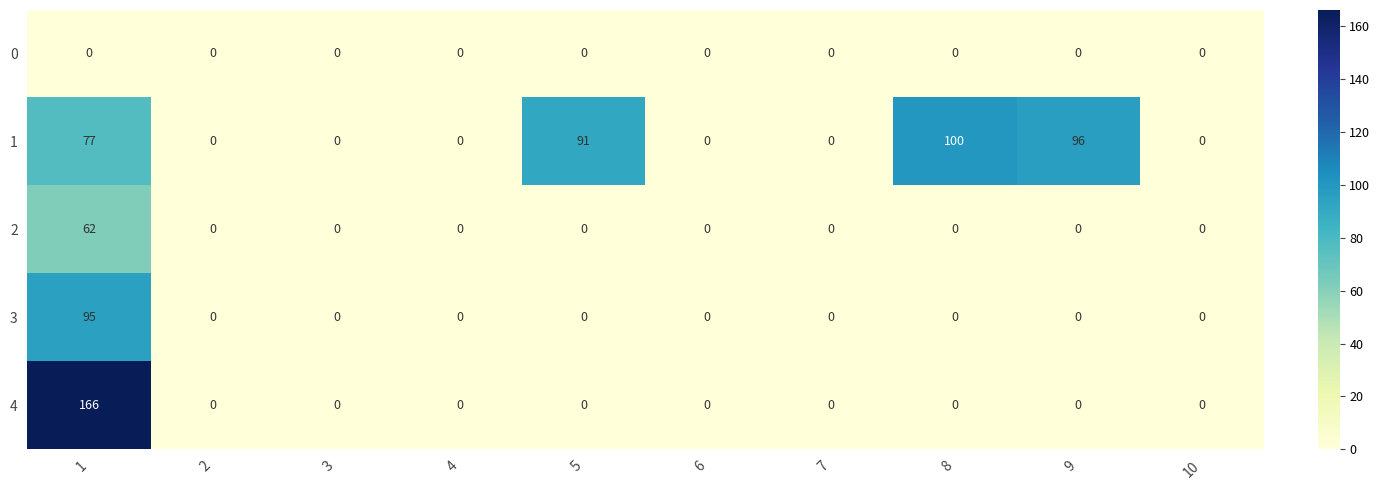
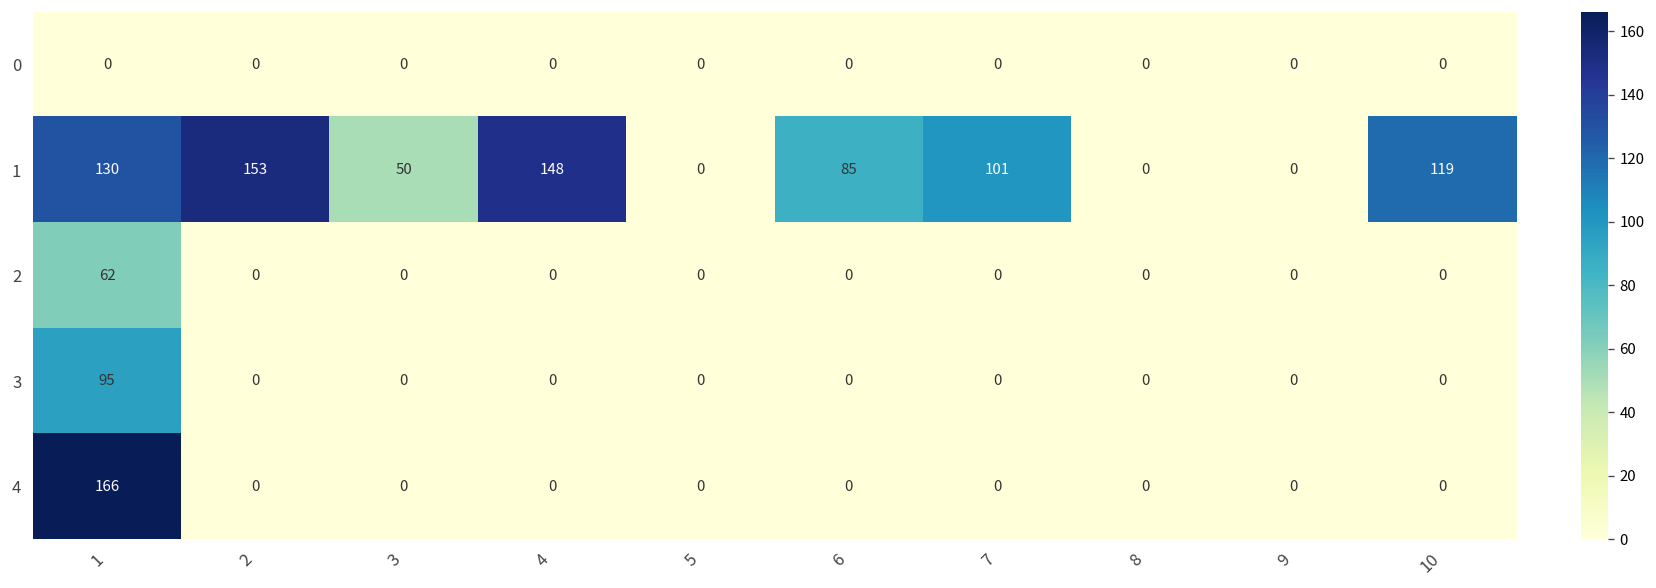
  {
    "0": {
      "1": 0,
      "2": 0,
      "3": 0,
      "4": 0,
      "5": 0,
      "6": 0,
      "7": 0,
      "8": 0,
      "9": 0,
      "10": 0
    },
    "1": {
-     "1": 77,
-     "2": 0,
-     "3": 0,
-     "4": 0,
-     "5": 91,
-     "6": 0,
-     "7": 0,
-     "8": 100,
-     "9": 96,
-     "10": 0
+     "1": 130,
+     "2": 153,
+     "3": 50,
+     "4": 148,
+     "5": 0,
+     "6": 85,
+     "7": 101,
+     "8": 0,
+     "9": 0,
+     "10": 119
    },
    "2": {
      "1": 62,
      "2": 0,
      "3": 0,
      "4": 0,
      "5": 0,
      "6": 0,
      "7": 0,
      "8": 0,
      "9": 0,
      "10": 0
    },
    "3": {
      "1": 95,
      "2": 0,
      "3": 0,
      "4": 0,
      "5": 0,
      "6": 0,
      "7": 0,
      "8": 0,
      "9": 0,
      "10": 0
    },
    "4": {
      "1": 166,
      "2": 0,
      "3": 0,
      "4": 0,
      "5": 0,
      "6": 0,
      "7": 0,
      "8": 0,
      "9": 0,
      "10": 0
    }
  }
